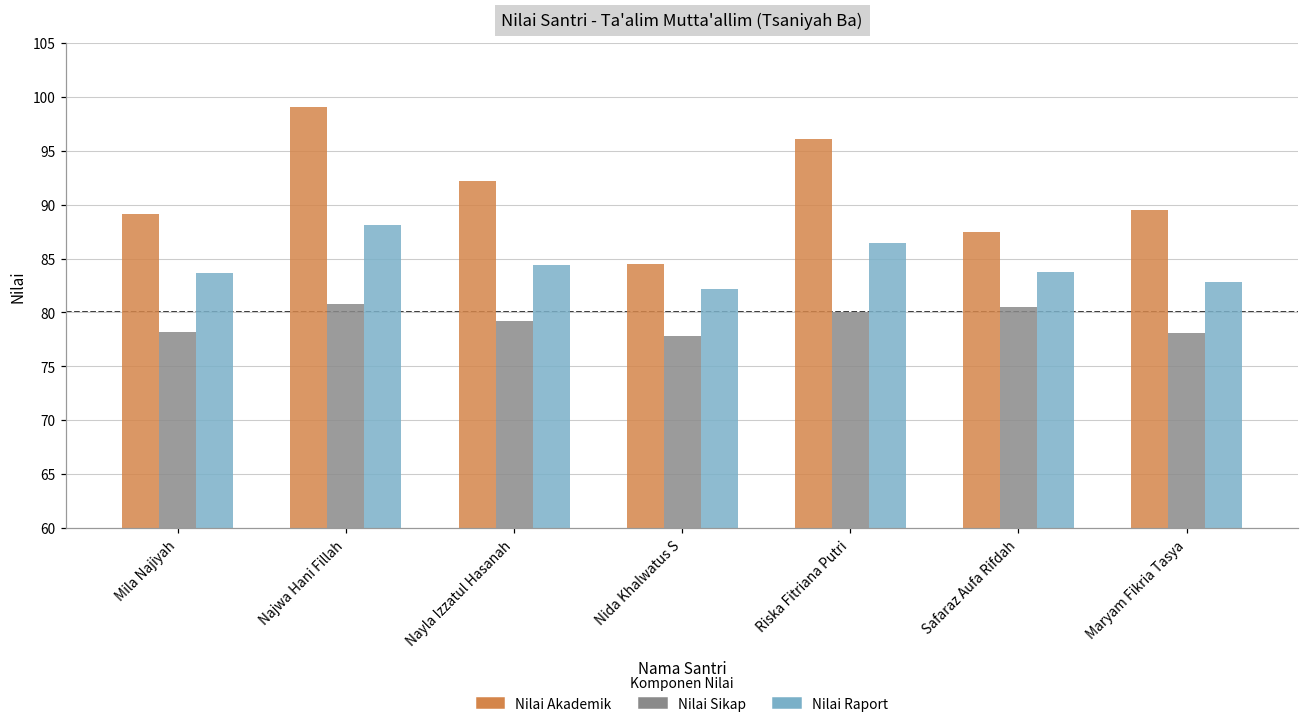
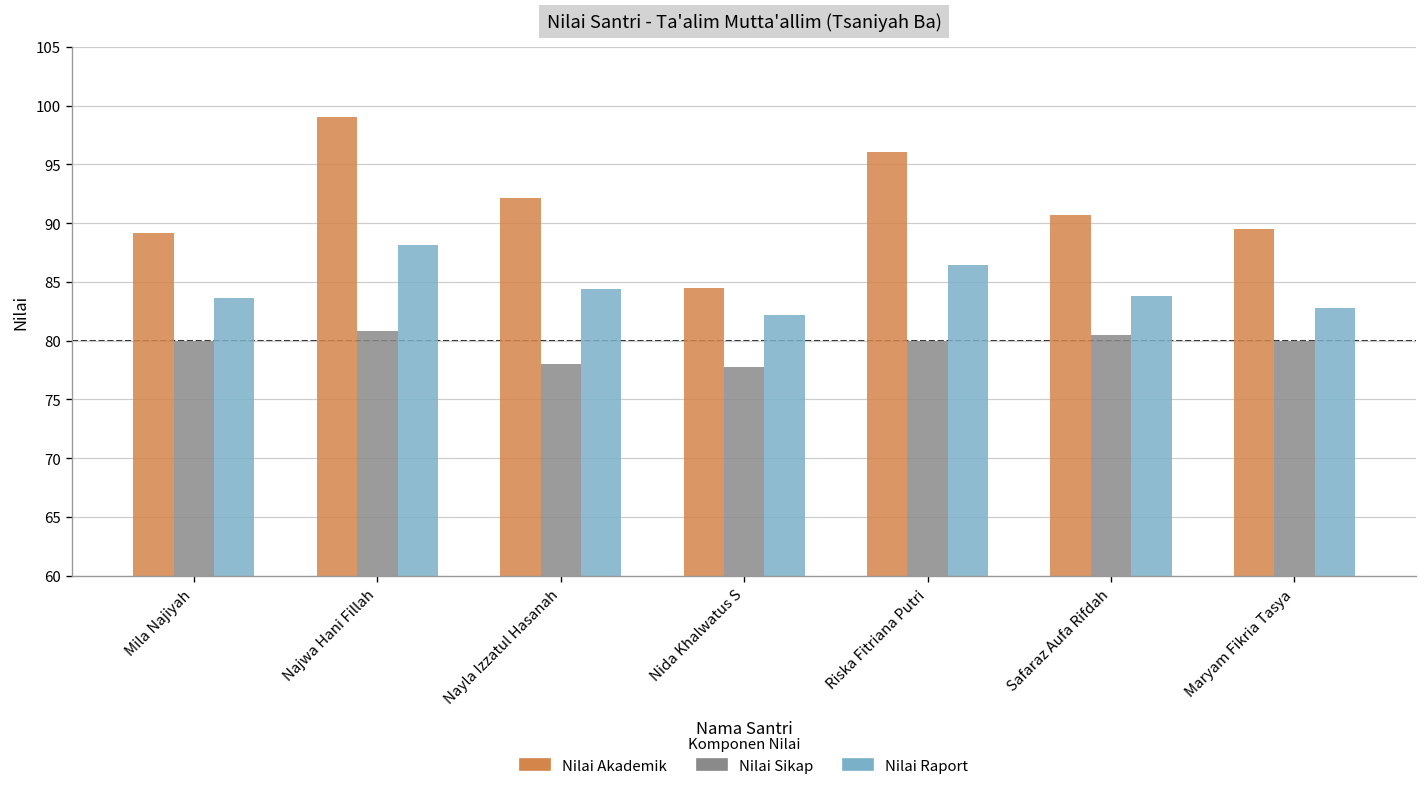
  {
    "Nilai Akademik": {
      "Mila Najiyah": 89,
      "Najwa Hani Fillah": 99,
      "Nayla Izzatul Hasanah": 92,
      "Nida Khalwatus S": 84,
      "Riska Fitriana Putri": 96,
-     "Safaraz Aufa Rifdah": 87,
+     "Safaraz Aufa Rifdah": 91,
      "Maryam Fikria Tasya": 89
    },
    "Nilai Sikap": {
-     "Mila Najiyah": 78,
+     "Mila Najiyah": 80,
      "Najwa Hani Fillah": 81,
-     "Nayla Izzatul Hasanah": 79,
+     "Nayla Izzatul Hasanah": 78,
      "Nida Khalwatus S": 78,
      "Riska Fitriana Putri": 80,
      "Safaraz Aufa Rifdah": 81,
-     "Maryam Fikria Tasya": 78
+     "Maryam Fikria Tasya": 80
    },
    "Nilai Raport": {
      "Mila Najiyah": 84,
      "Najwa Hani Fillah": 88,
      "Nayla Izzatul Hasanah": 84,
      "Nida Khalwatus S": 82,
      "Riska Fitriana Putri": 86,
      "Safaraz Aufa Rifdah": 84,
      "Maryam Fikria Tasya": 83
    }
  }
